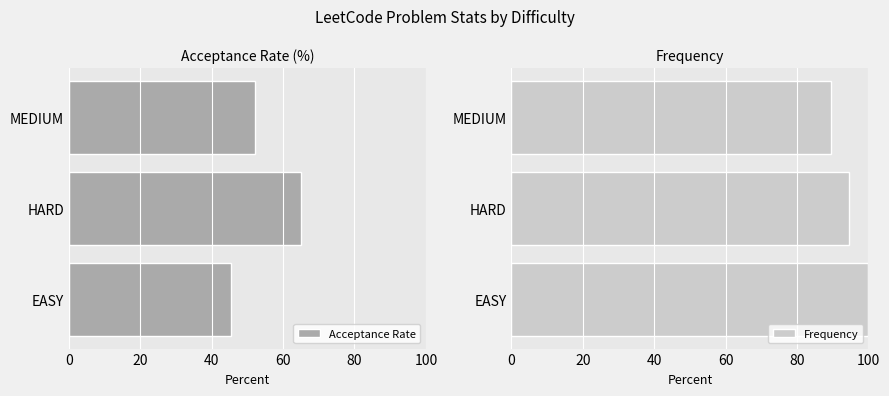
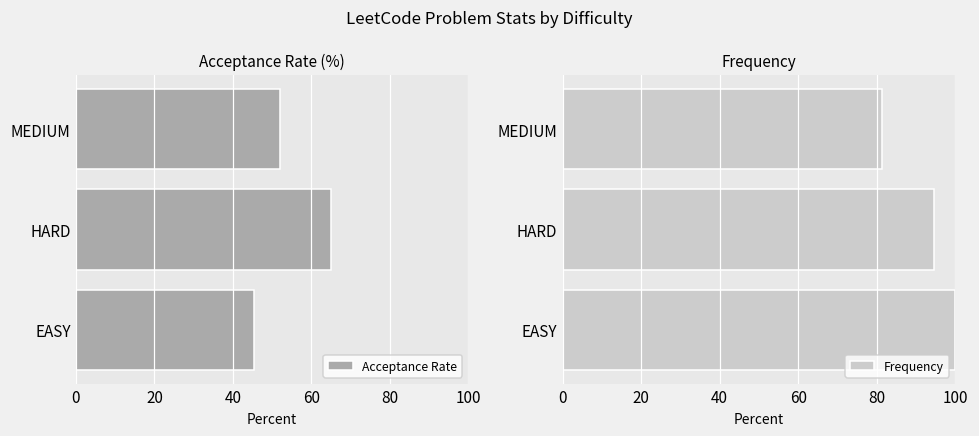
  {
    "Acceptance Rate (%)": {
      "MEDIUM": 52,
      "HARD": 65,
      "EASY": 45
    },
    "Frequency": {
-     "MEDIUM": 90,
+     "MEDIUM": 81,
      "HARD": 95,
      "EASY": 100
    }
  }
